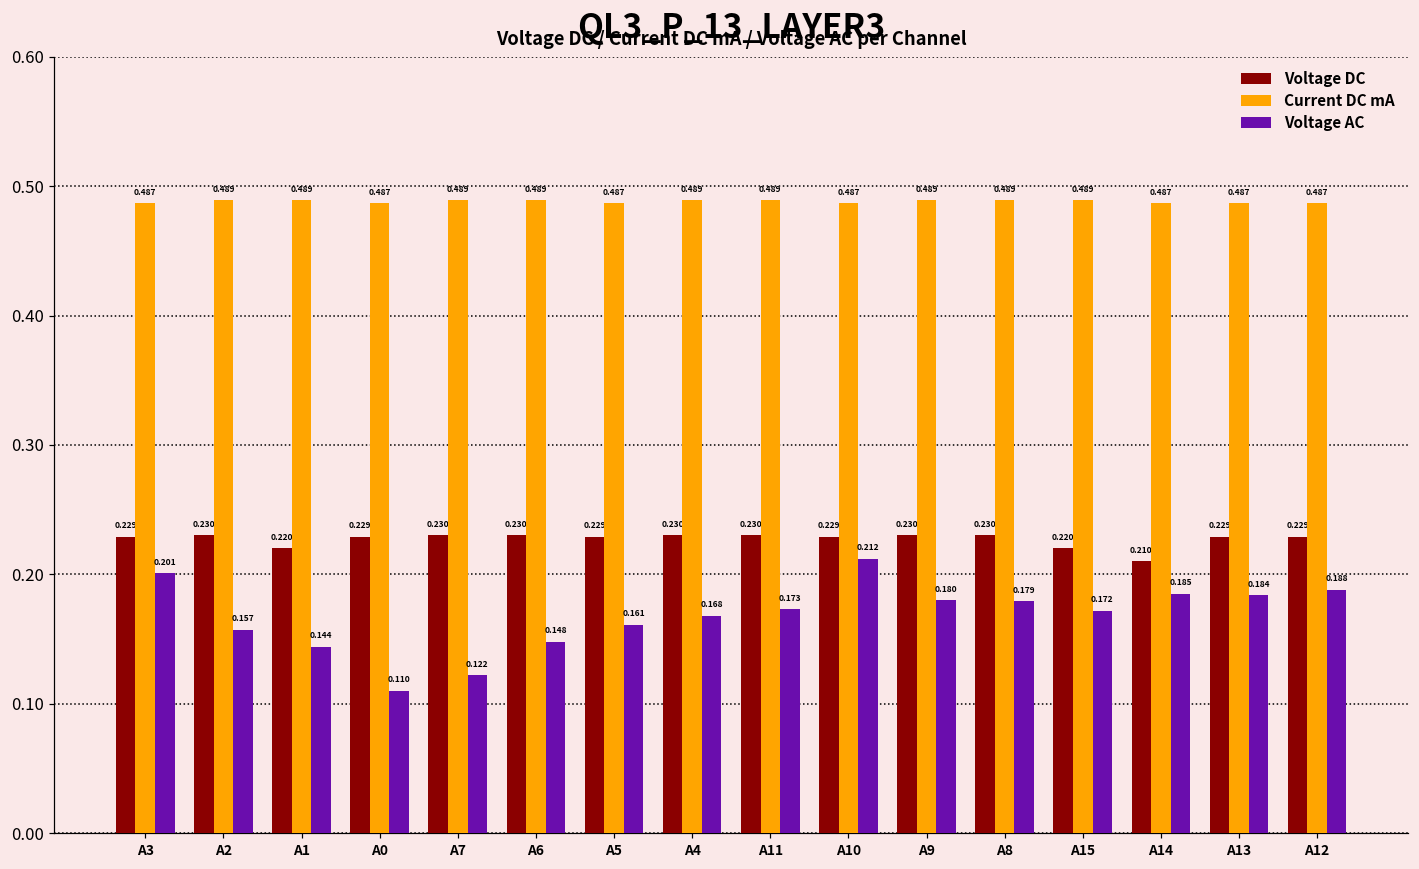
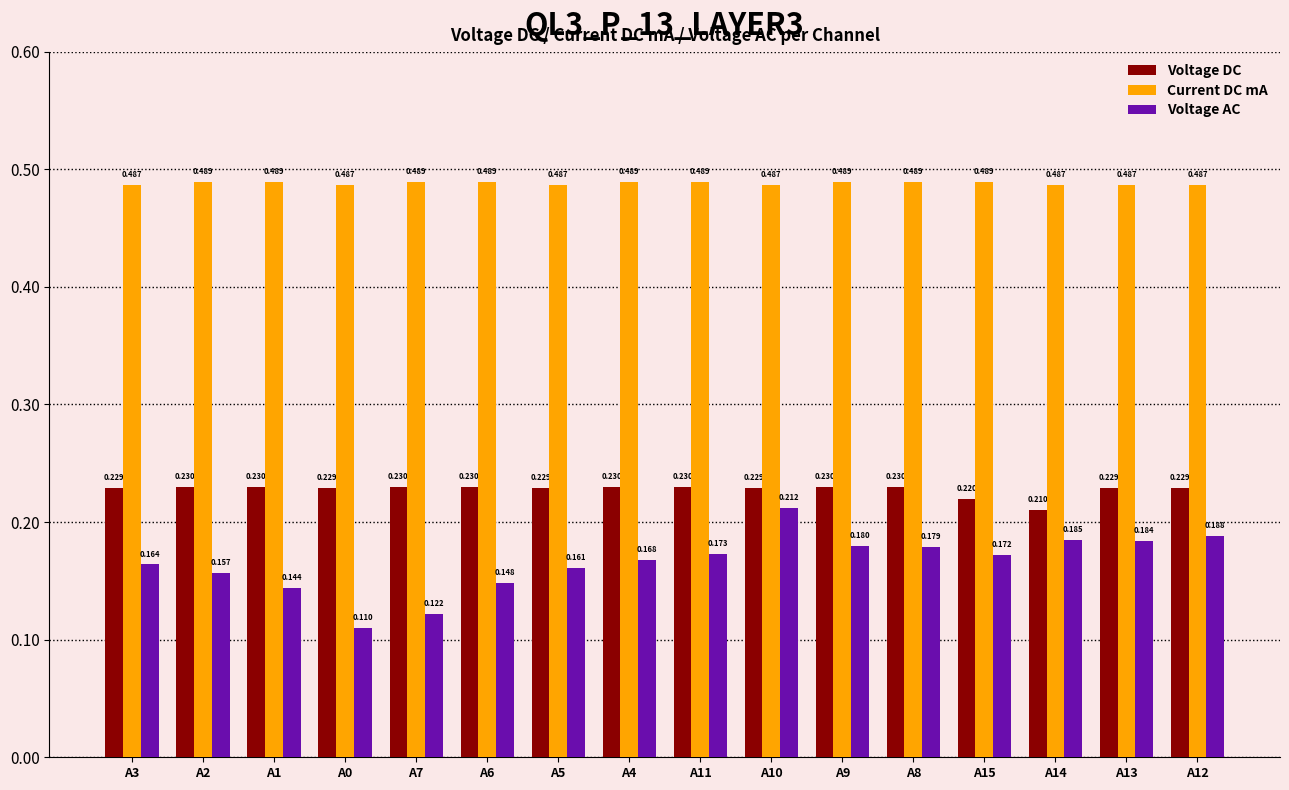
  {
    "Voltage DC": {
      "A3": 0.229,
      "A2": 0.230,
-     "A1": 0.220,
+     "A1": 0.230,
      "A0": 0.229,
      "A7": 0.230,
      "A6": 0.230,
      "A5": 0.229,
      "A4": 0.230,
      "A11": 0.230,
      "A10": 0.229,
      "A9": 0.230,
      "A8": 0.230,
      "A15": 0.220,
      "A14": 0.210,
      "A13": 0.229,
      "A12": 0.229
    },
    "Current DC mA": {
      "A3": 0.487,
      "A2": 0.489,
      "A1": 0.489,
      "A0": 0.487,
      "A7": 0.489,
      "A6": 0.489,
      "A5": 0.487,
      "A4": 0.489,
      "A11": 0.489,
      "A10": 0.487,
      "A9": 0.489,
      "A8": 0.489,
      "A15": 0.489,
      "A14": 0.487,
      "A13": 0.487,
      "A12": 0.487
    },
    "Voltage AC": {
-     "A3": 0.201,
+     "A3": 0.164,
      "A2": 0.157,
      "A1": 0.144,
      "A0": 0.110,
      "A7": 0.122,
      "A6": 0.148,
      "A5": 0.161,
      "A4": 0.168,
      "A11": 0.173,
      "A10": 0.212,
      "A9": 0.180,
      "A8": 0.179,
      "A15": 0.172,
      "A14": 0.185,
      "A13": 0.184,
      "A12": 0.188
    }
  }
